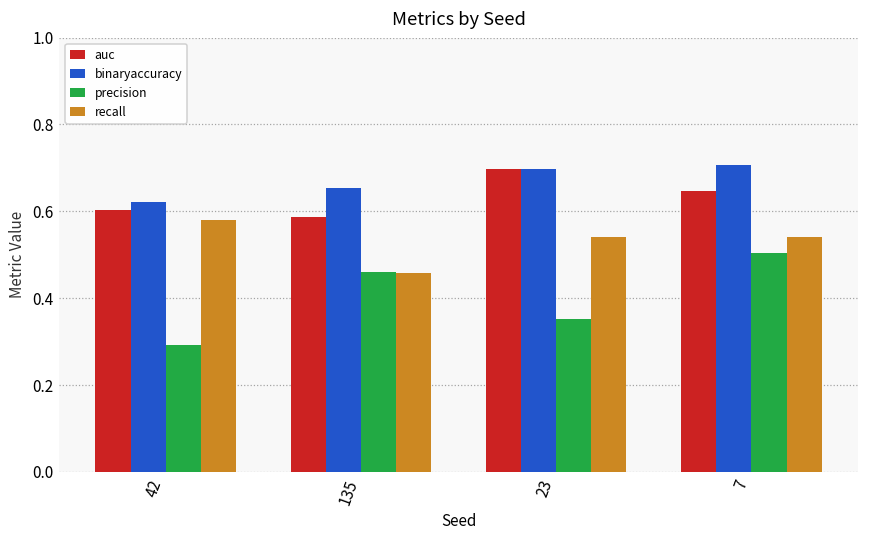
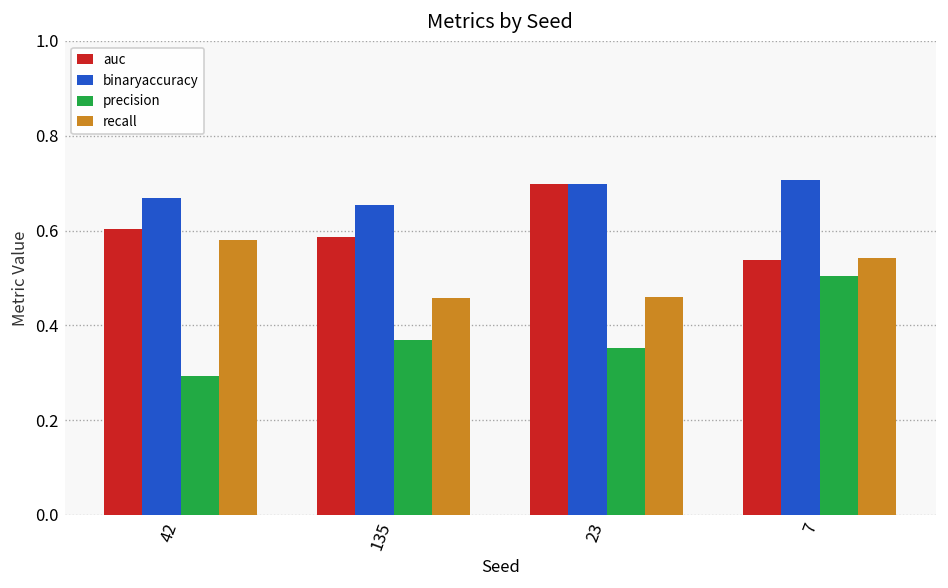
  {
    "auc": {
      "42": 0.60,
      "135": 0.59,
      "23": 0.70,
-     "7": 0.65
+     "7": 0.54
    },
    "binaryaccuracy": {
-     "42": 0.62,
+     "42": 0.67,
      "135": 0.65,
      "23": 0.70,
      "7": 0.71
    },
    "precision": {
      "42": 0.29,
-     "135": 0.46,
+     "135": 0.37,
      "23": 0.35,
      "7": 0.50
    },
    "recall": {
      "42": 0.58,
      "135": 0.46,
-     "23": 0.54,
+     "23": 0.46,
      "7": 0.54
    }
  }
